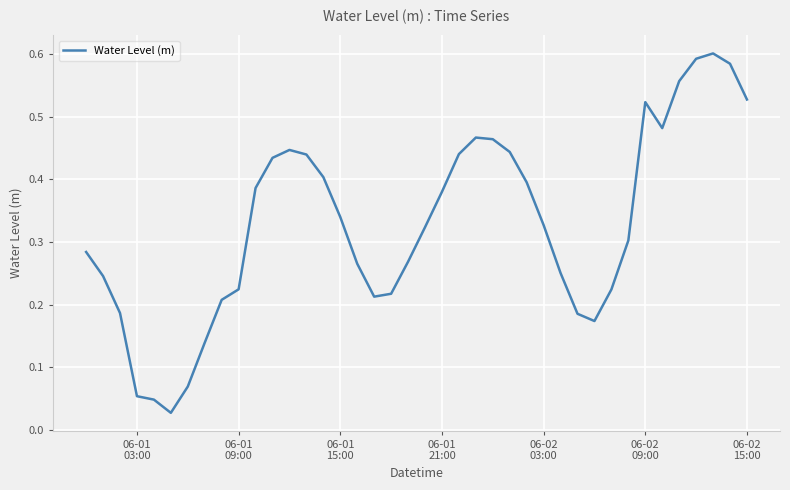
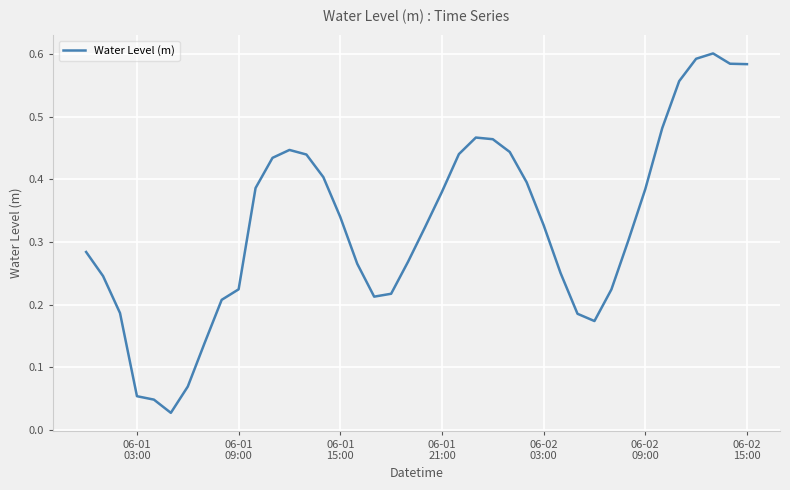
  {
    "06-01 03:00": 0.05,
    "06-01 09:00": 0.22,
    "06-01 15:00": 0.34,
    "06-01 21:00": 0.38,
    "06-02 03:00": 0.33,
-   "06-02 09:00": 0.52,
-   "06-02 15:00": 0.53
+   "06-02 09:00": 0.38,
+   "06-02 15:00": 0.58
  }
